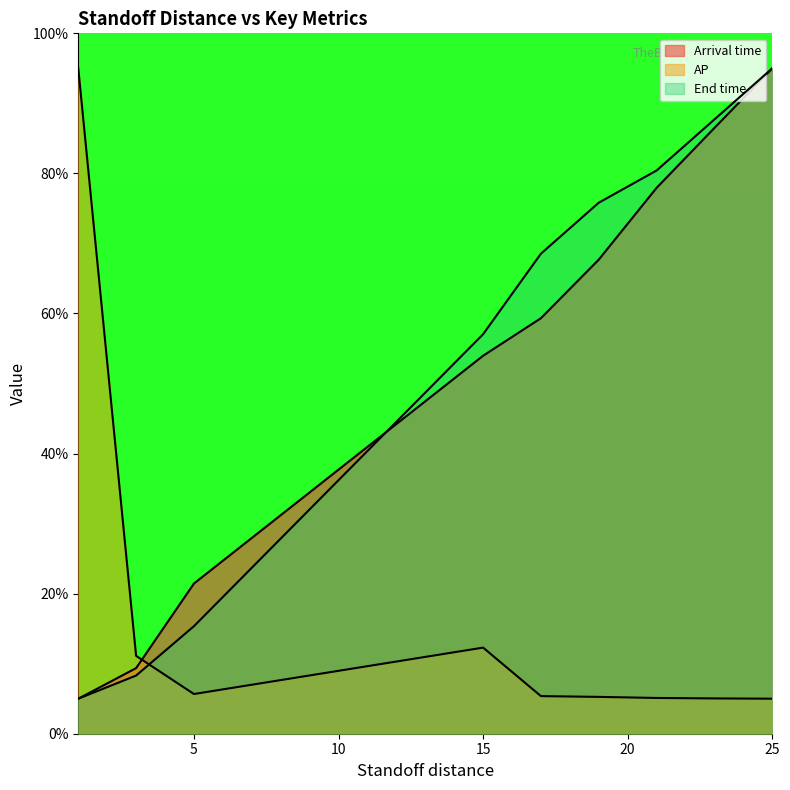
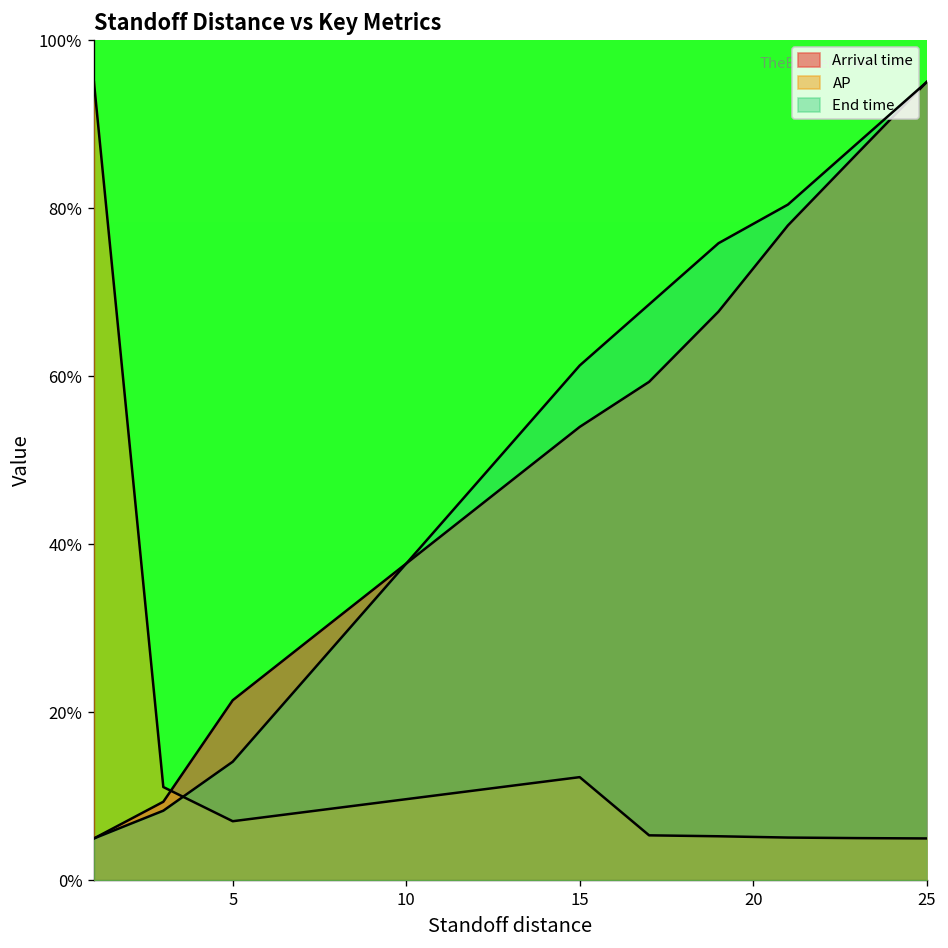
  {
    "Arrival time": {
      "5": "21%",
      "15": "54%"
    },
    "AP": {
-     "5": "6%",
+     "5": "7%",
      "15": "12%",
      "25": "5%"
    },
    "End time": {
-     "5": "15%",
-     "15": "57%"
+     "5": "14%",
+     "15": "61%"
    }
  }
